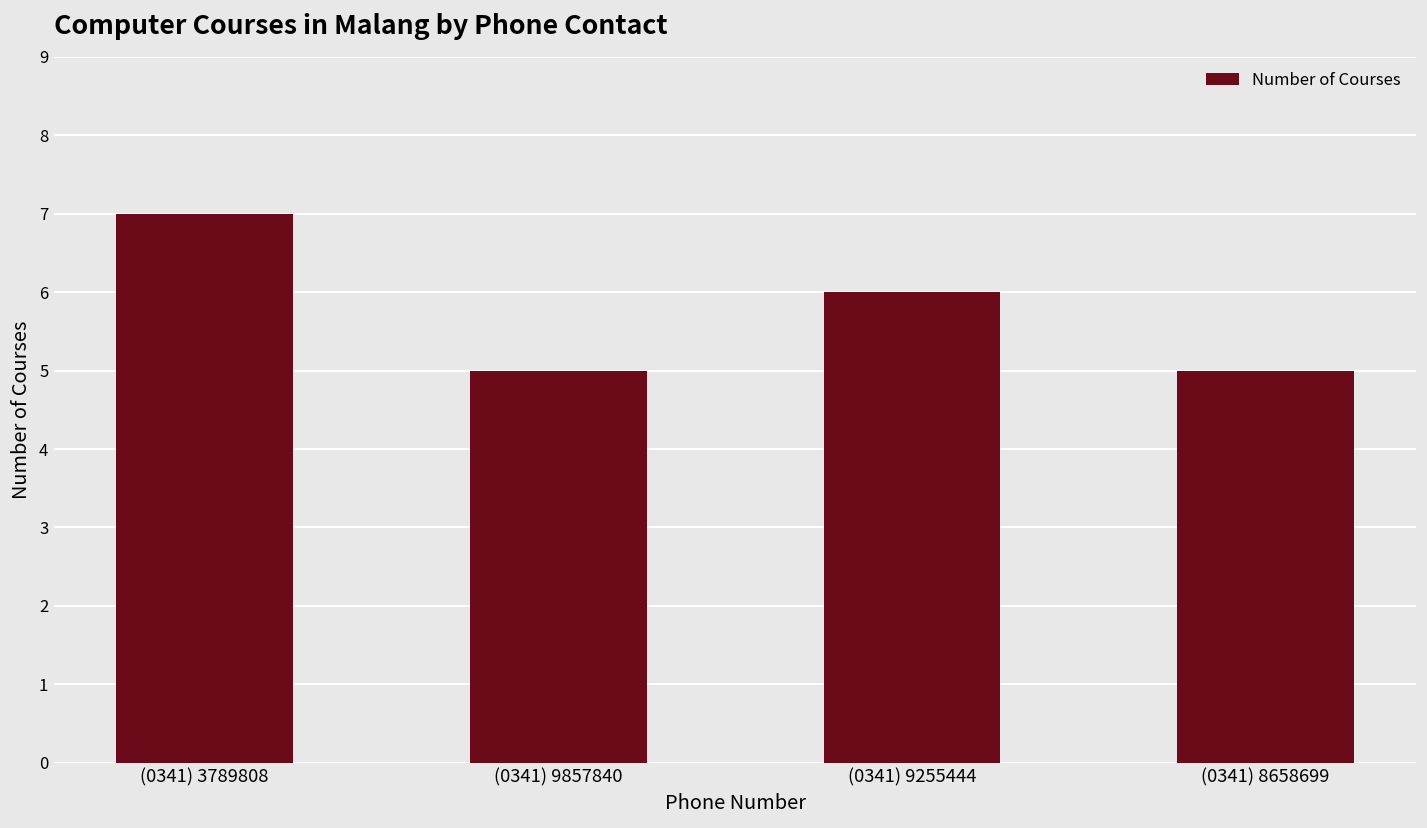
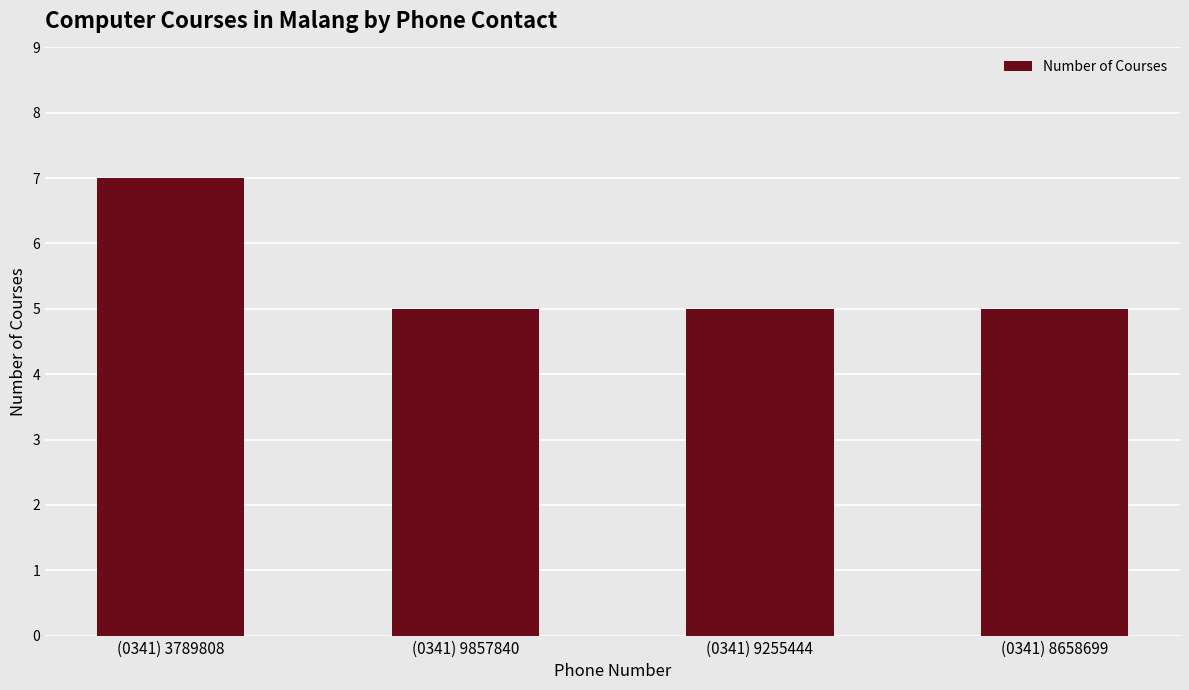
  {
    "(0341) 3789808": 7,
    "(0341) 9857840": 5,
-   "(0341) 9255444": 6,
+   "(0341) 9255444": 5,
    "(0341) 8658699": 5
  }
